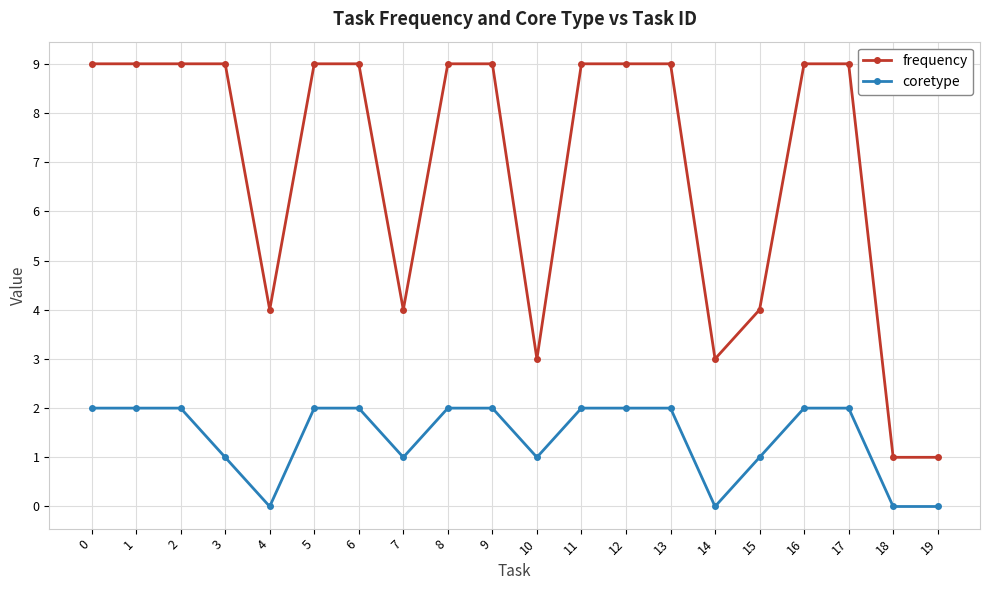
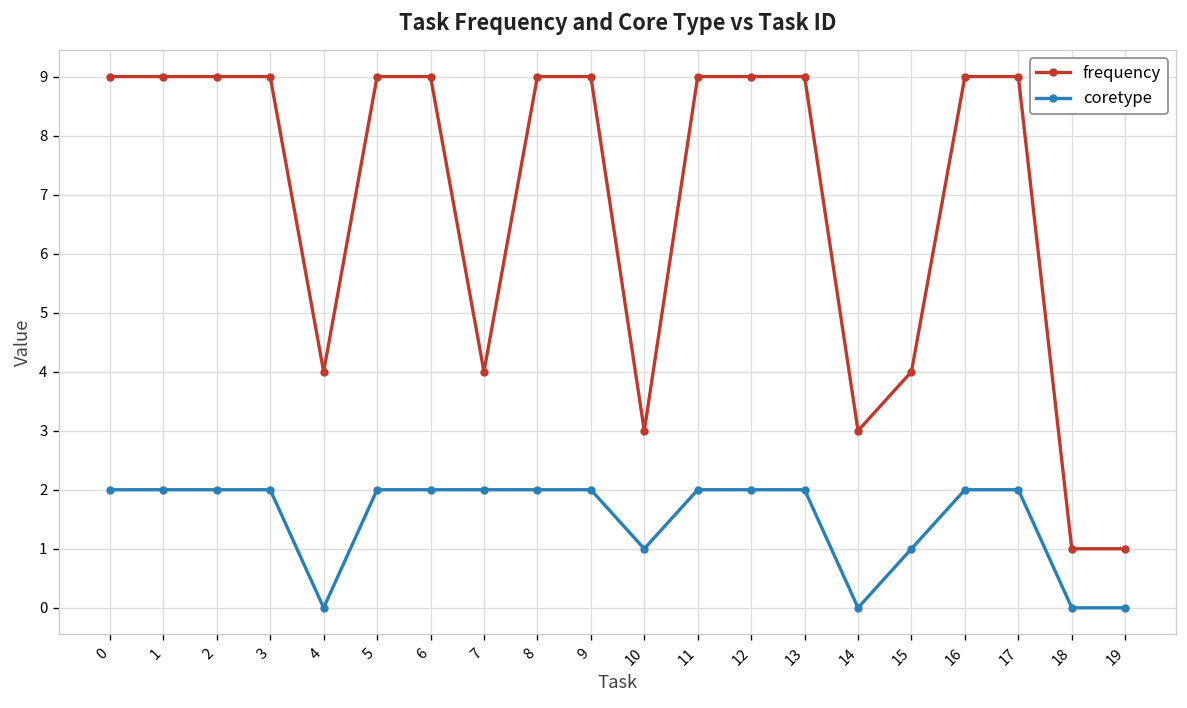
  {
    "frequency": {
      "0": 9,
      "1": 9,
      "2": 9,
      "3": 9,
      "4": 4,
      "5": 9,
      "6": 9,
      "7": 4,
      "8": 9,
      "9": 9,
      "10": 3,
      "11": 9,
      "12": 9,
      "13": 9,
      "14": 3,
      "15": 4,
      "16": 9,
      "17": 9,
      "18": 1,
      "19": 1
    },
    "coretype": {
      "0": 2,
      "1": 2,
      "2": 2,
-     "3": 1,
+     "3": 2,
      "4": 0,
      "5": 2,
      "6": 2,
-     "7": 1,
+     "7": 2,
      "8": 2,
      "9": 2,
      "10": 1,
      "11": 2,
      "12": 2,
      "13": 2,
      "14": 0,
      "15": 1,
      "16": 2,
      "17": 2,
      "18": 0,
      "19": 0
    }
  }
